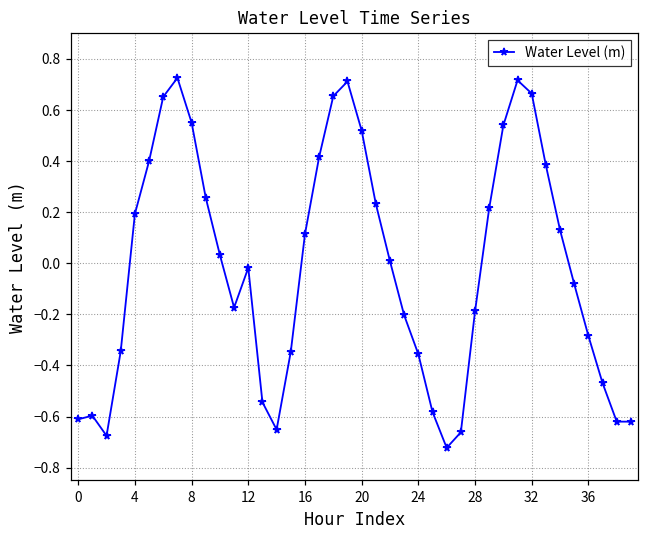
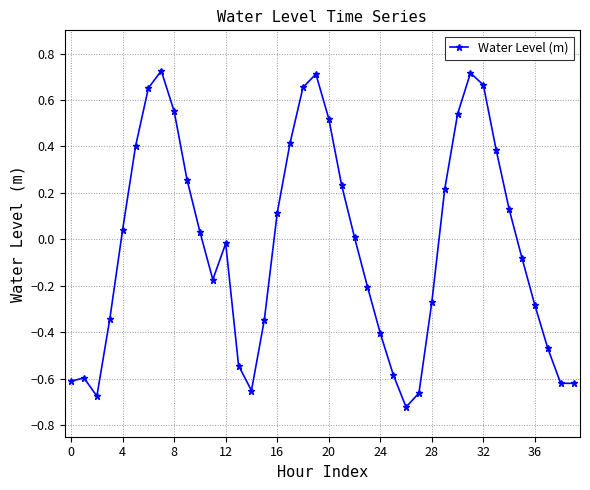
  {
    "0": -0.61,
-   "4": 0.19,
+   "4": 0.04,
    "8": 0.55,
    "12": -0.02,
    "16": 0.11,
    "20": 0.52,
-   "24": -0.36,
-   "28": -0.19,
+   "24": -0.40,
+   "28": -0.27,
    "32": 0.66,
    "36": -0.28
  }
